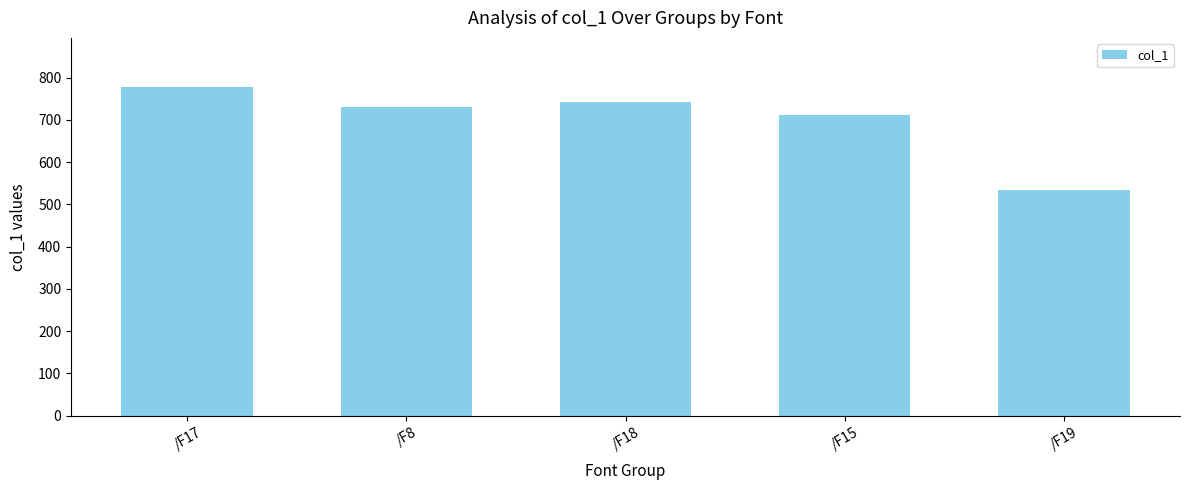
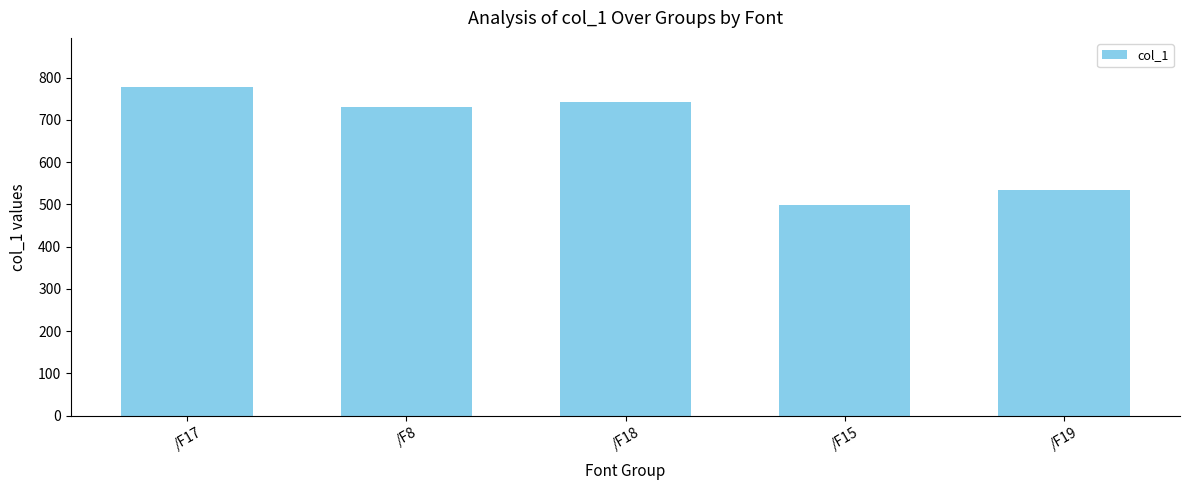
  {
    "/F17": 780,
    "/F8": 730,
    "/F18": 740,
-   "/F15": 710,
+   "/F15": 500,
    "/F19": 530
  }
